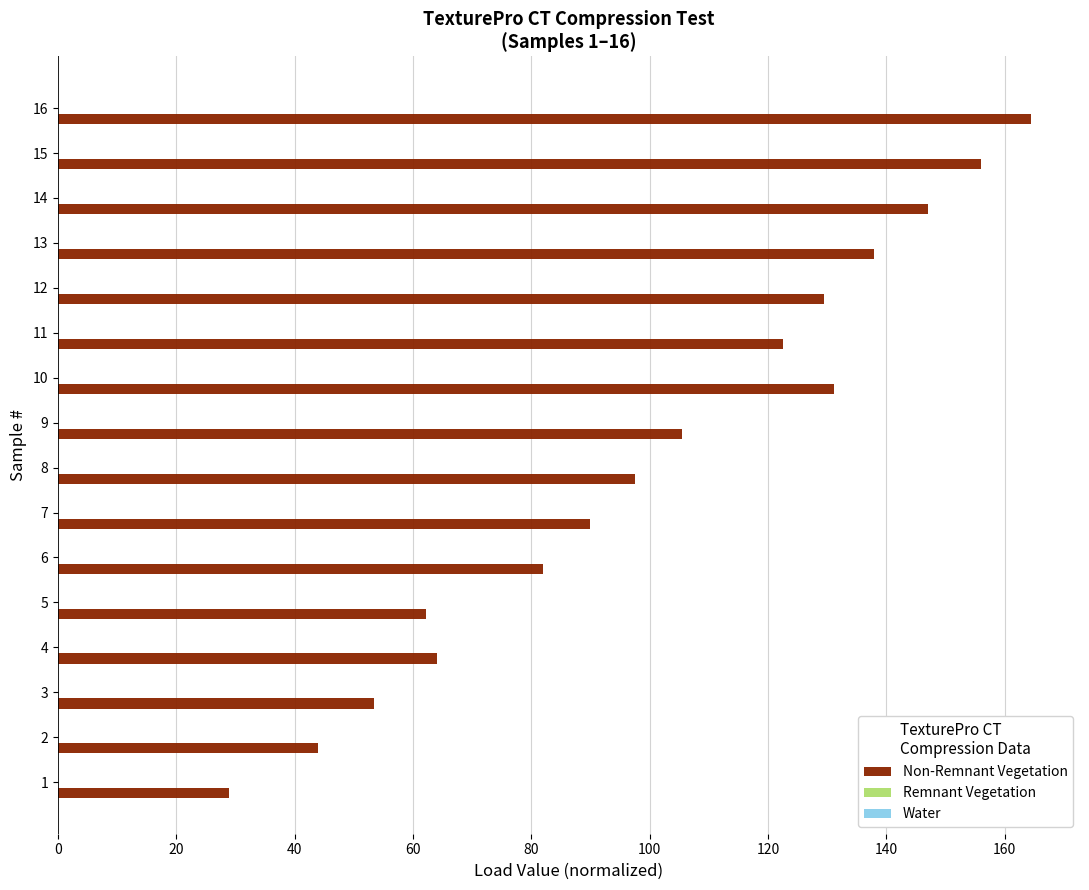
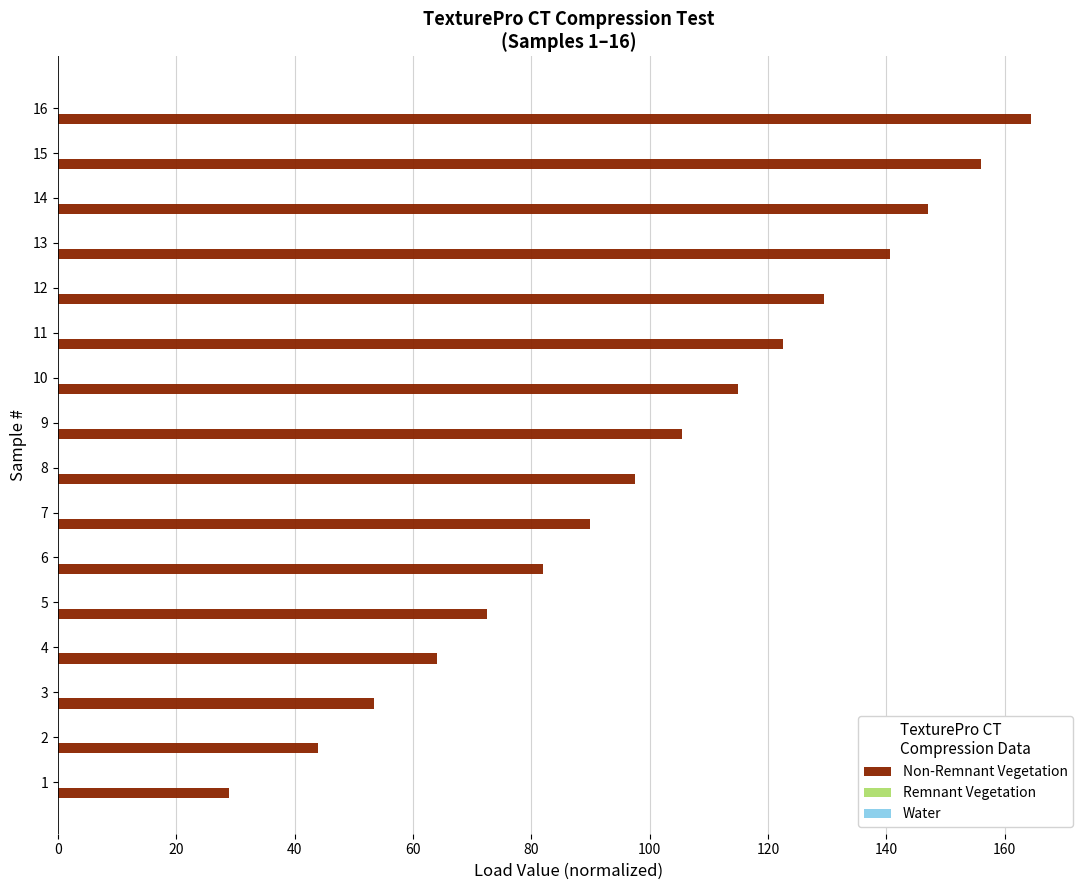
  {
    "Non-Remnant Vegetation": {
      "16": 165,
      "15": 156,
      "14": 147,
-     "13": 138,
+     "13": 141,
      "12": 130,
      "11": 123,
-     "10": 131,
+     "10": 115,
      "9": 106,
      "8": 98,
      "7": 90,
      "6": 82,
-     "5": 62,
+     "5": 73,
      "4": 64,
      "3": 54,
      "2": 44,
      "1": 29
    }
  }
